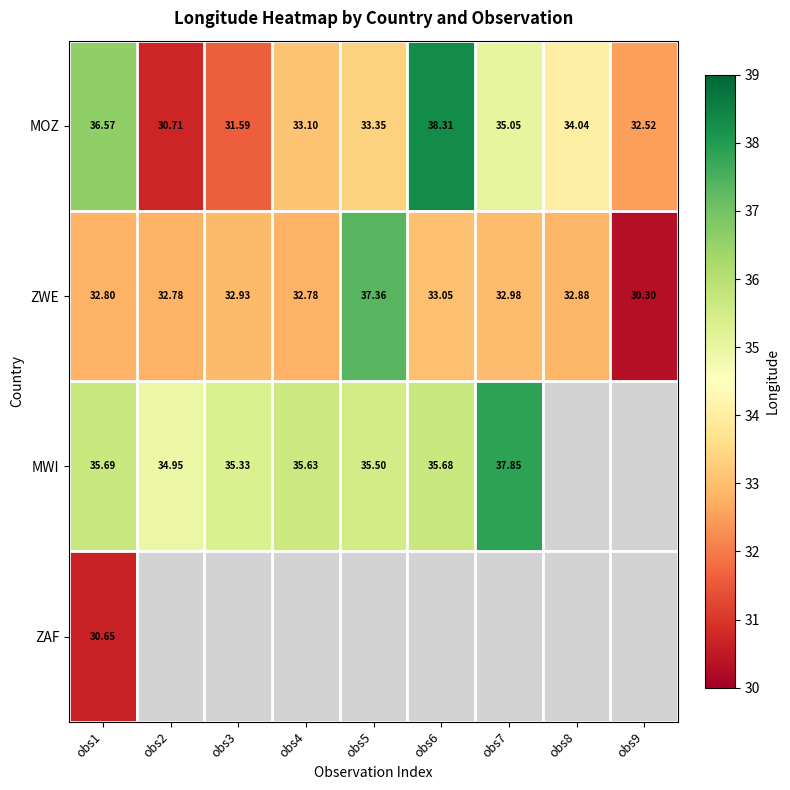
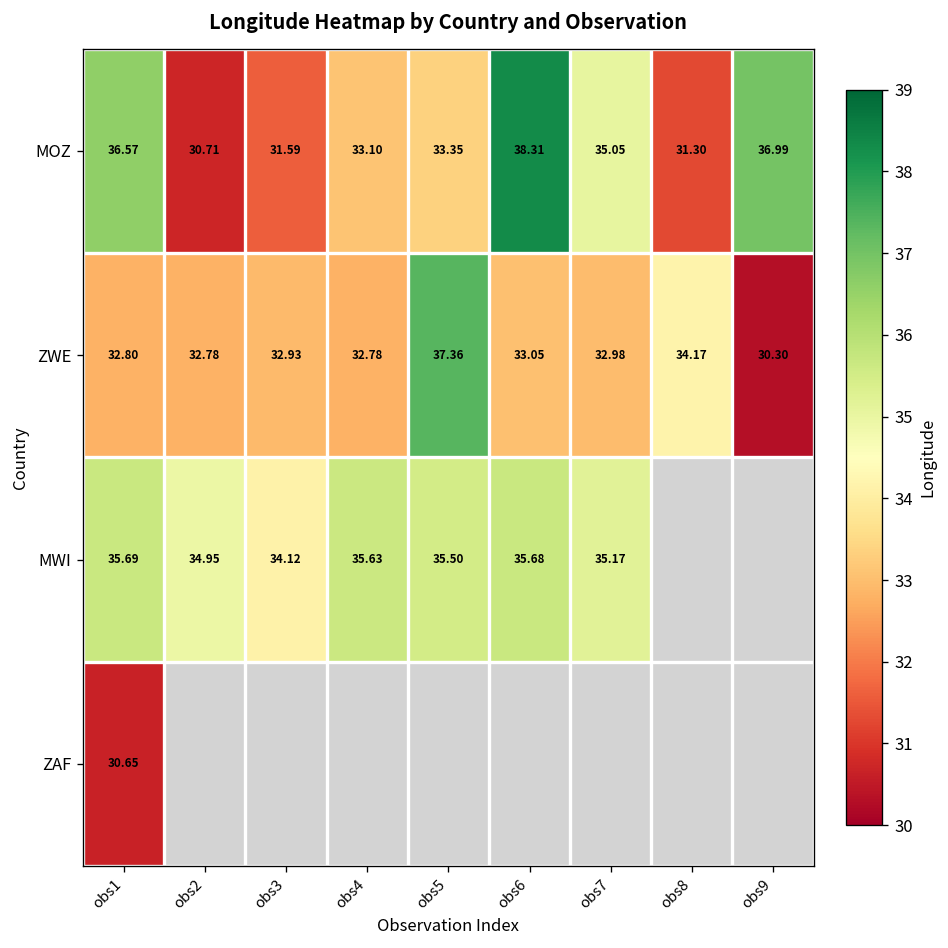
  {
    "MOZ": {
      "obs1": 36.57,
      "obs2": 30.71,
      "obs3": 31.59,
      "obs4": 33.10,
      "obs5": 33.35,
      "obs6": 38.31,
      "obs7": 35.05,
-     "obs8": 34.04,
-     "obs9": 32.52
+     "obs8": 31.30,
+     "obs9": 36.99
    },
    "ZWE": {
      "obs1": 32.80,
      "obs2": 32.78,
      "obs3": 32.93,
      "obs4": 32.78,
      "obs5": 37.36,
      "obs6": 33.05,
      "obs7": 32.98,
-     "obs8": 32.88,
+     "obs8": 34.17,
      "obs9": 30.30
    },
    "MWI": {
      "obs1": 35.69,
      "obs2": 34.95,
-     "obs3": 35.33,
+     "obs3": 34.12,
      "obs4": 35.63,
      "obs5": 35.50,
      "obs6": 35.68,
-     "obs7": 37.85
+     "obs7": 35.17
    },
    "ZAF": {
      "obs1": 30.65
    }
  }
